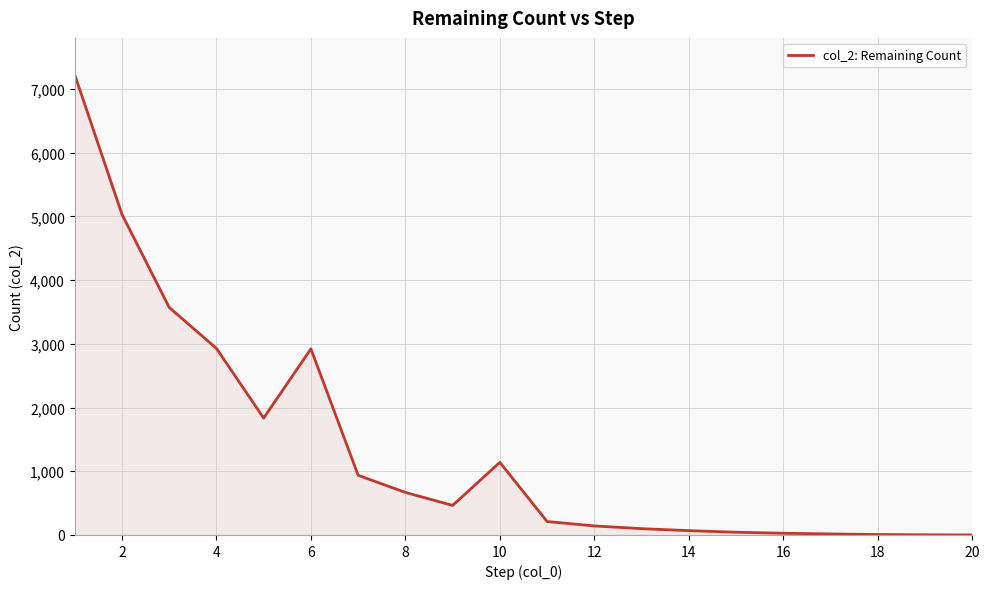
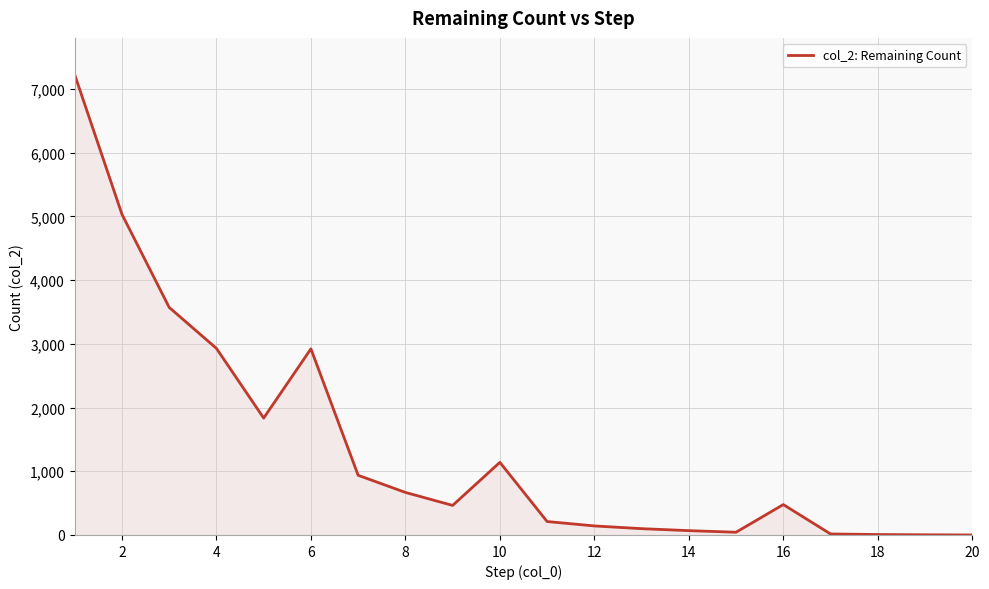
  {
    "2": "5,000",
    "4": "2,900",
    "6": "2,900",
    "8": "700",
    "10": "1,100",
    "12": "100",
    "14": "100",
-   "16": "0",
+   "16": "500",
    "18": "0",
    "20": "0"
  }
